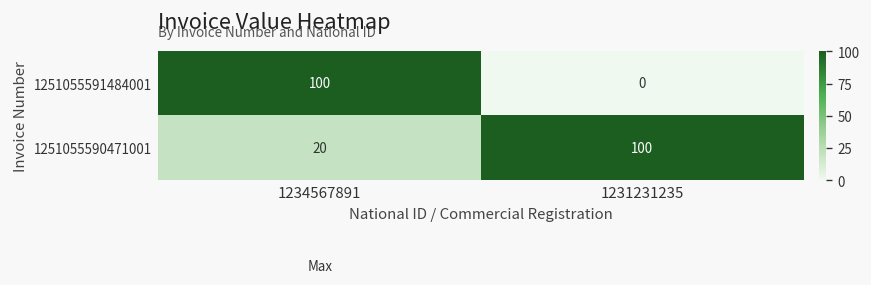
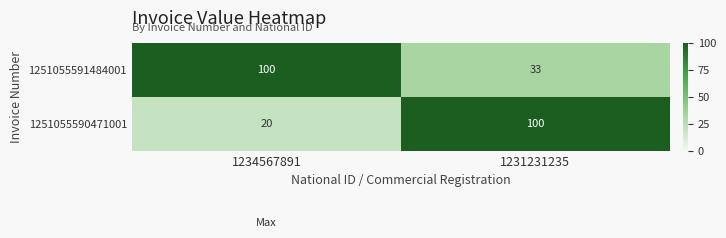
  {
    "1251055591484001": {
      "1234567891": 100,
-     "1231231235": 0
+     "1231231235": 33
    },
    "1251055590471001": {
      "1234567891": 20,
      "1231231235": 100
    }
  }
